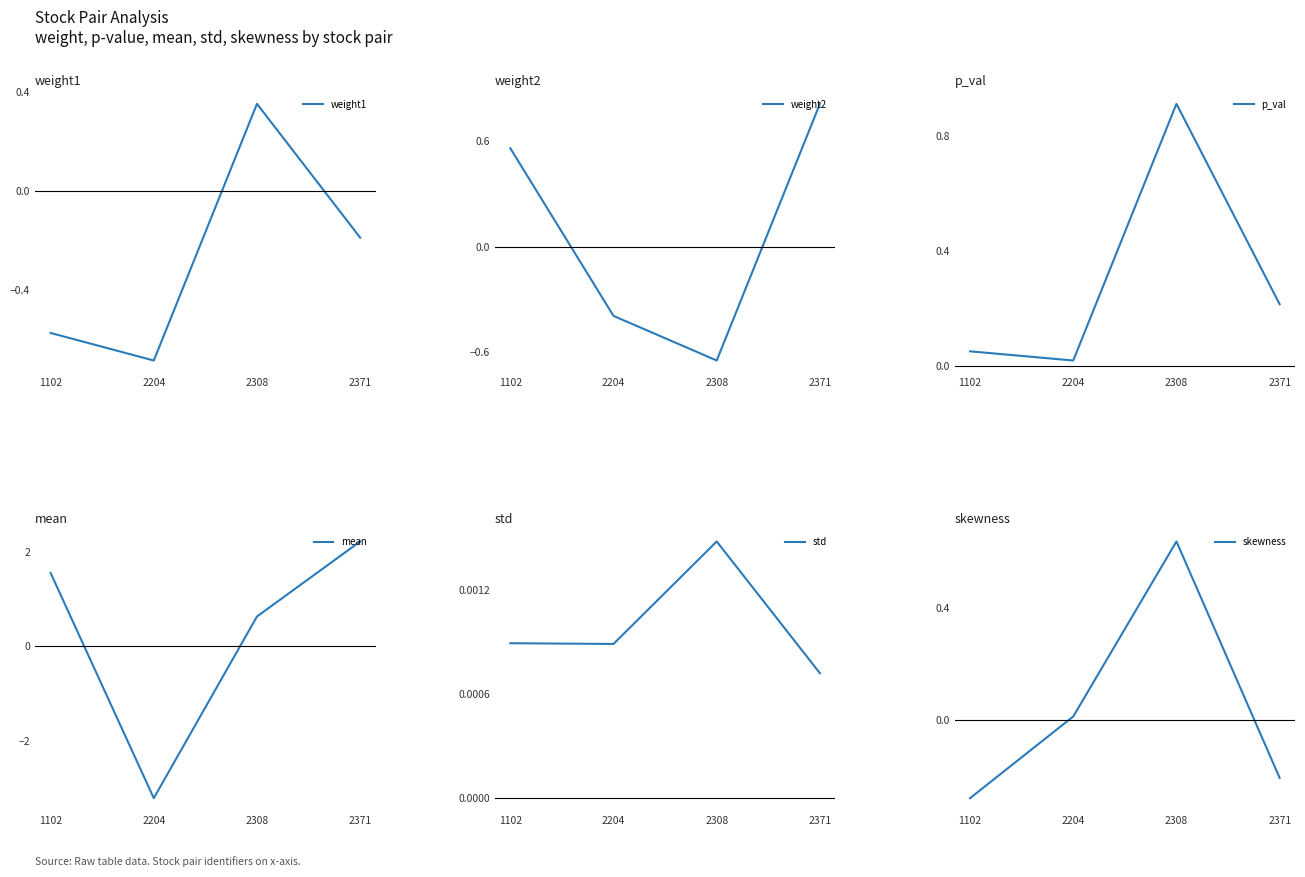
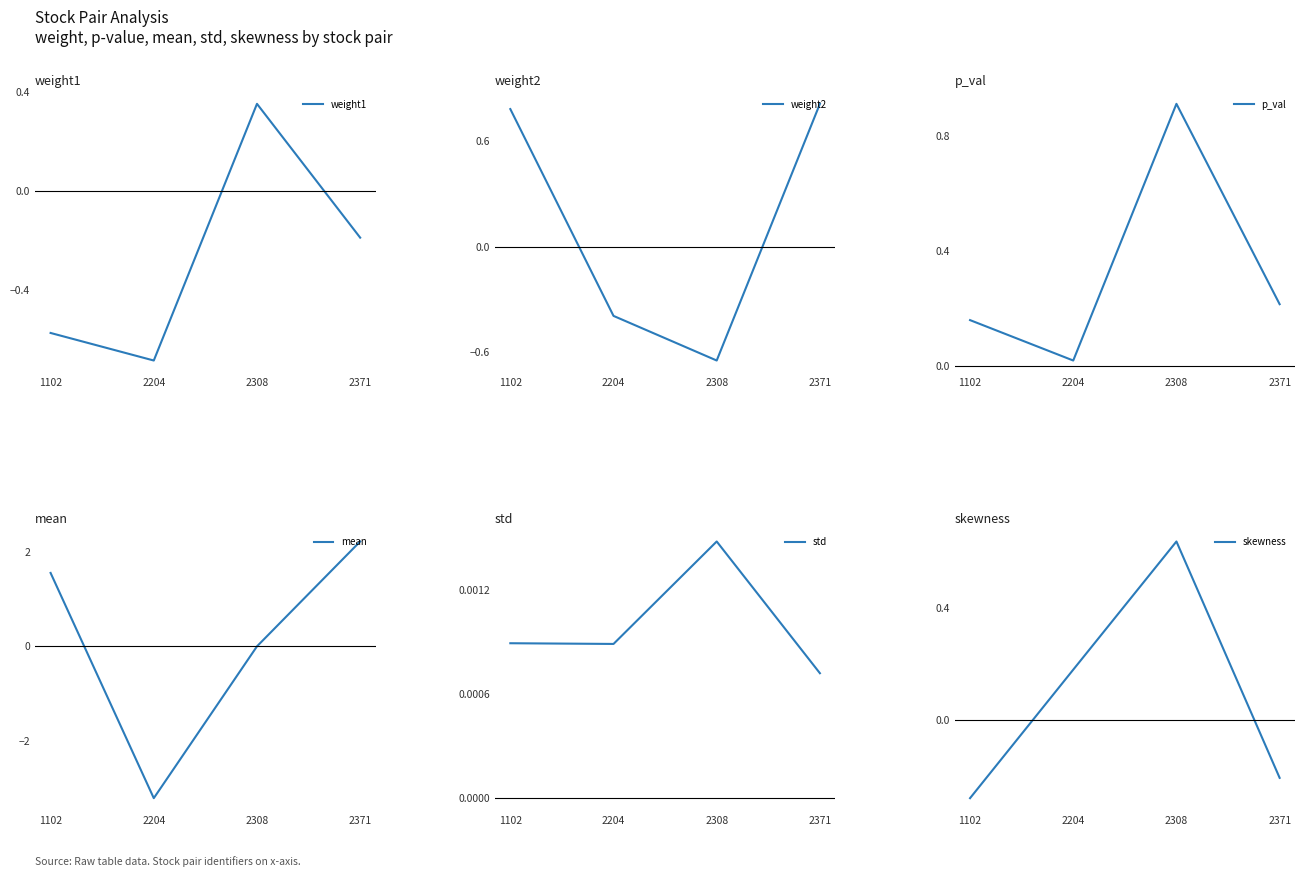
  {
    "weight1": {
      "1102": -0.58,
      "2204": -0.69,
      "2308": 0.35,
      "2371": -0.19
    },
    "weight2": {
-     "1102": 0.56,
+     "1102": 0.78,
      "2204": -0.39,
      "2308": -0.65,
      "2371": 0.81
    },
    "p_val": {
-     "1102": 0.05,
+     "1102": 0.16,
      "2204": 0.02,
      "2308": 0.91,
      "2371": 0.22
    },
    "mean": {
      "1102": 1.6,
      "2204": -3.2,
-     "2308": 0.6,
+     "2308": 0.0,
      "2371": 2.2
    },
    "std": {
      "1102": 0.00089,
      "2204": 0.00089,
      "2308": 0.00148,
      "2371": 0.00072
    },
    "skewness": {
      "1102": -0.28,
-     "2204": 0.01,
+     "2204": 0.18,
      "2308": 0.64,
      "2371": -0.21
    }
  }
